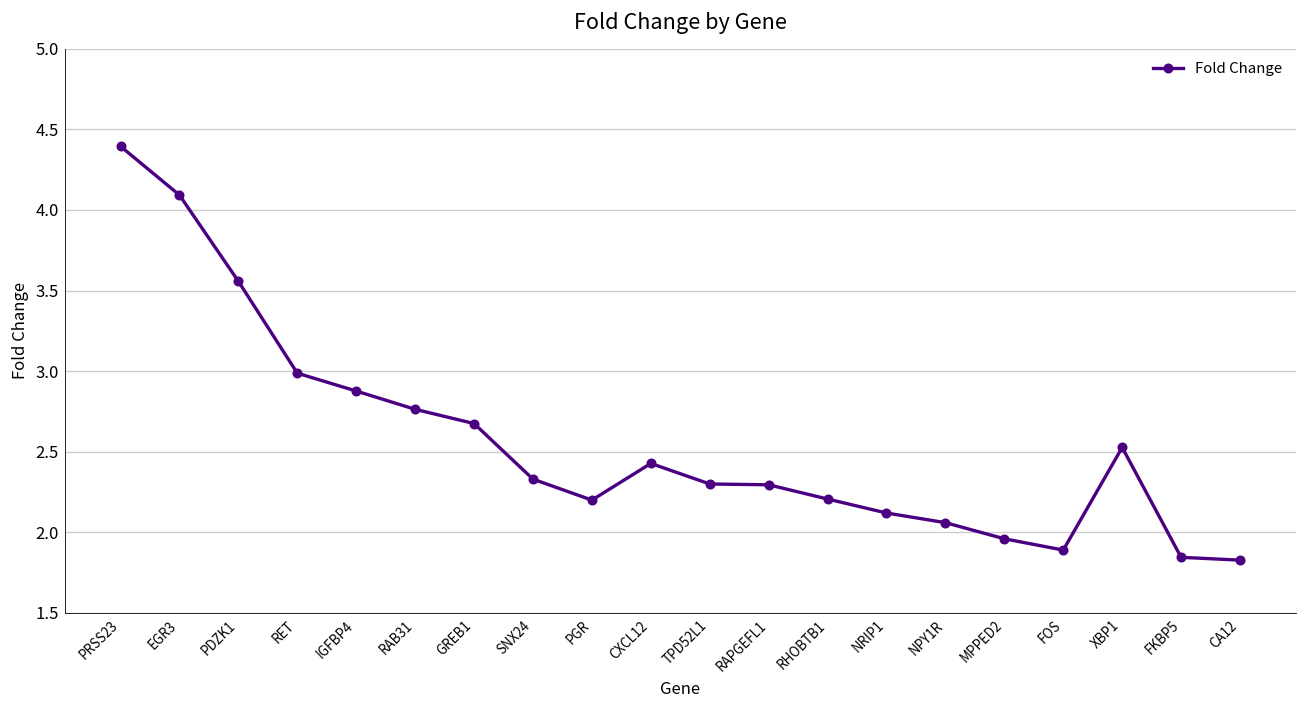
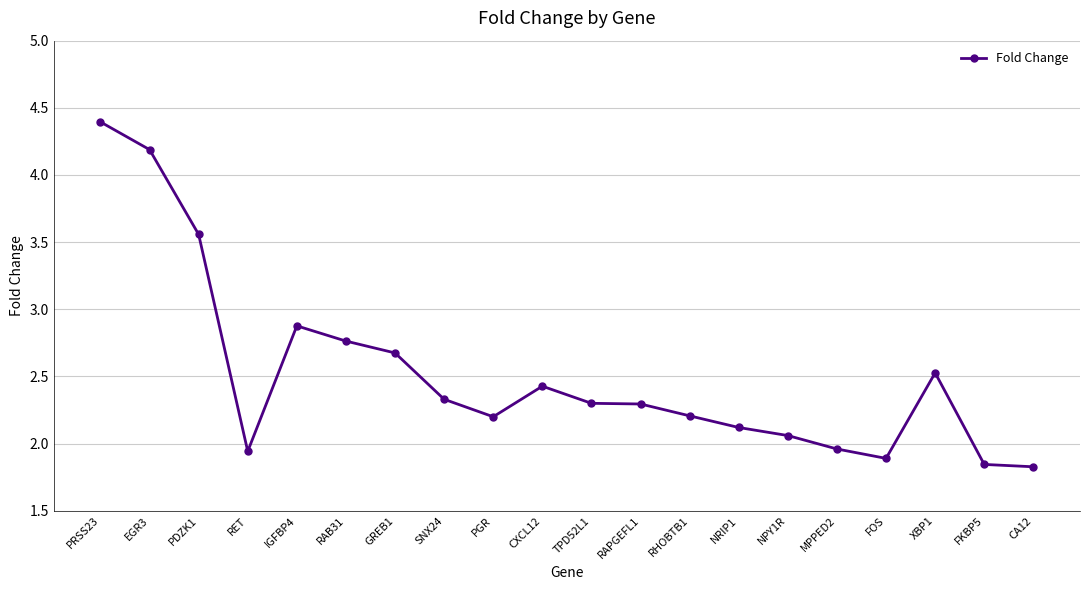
  {
    "PRSS23": 4.40,
-   "EGR3": 4.09,
+   "EGR3": 4.19,
    "PDZK1": 3.56,
-   "RET": 2.99,
+   "RET": 1.94,
    "IGFBP4": 2.88,
    "RAB31": 2.76,
    "GREB1": 2.68,
    "SNX24": 2.33,
    "PGR": 2.20,
    "CXCL12": 2.43,
    "TPD52L1": 2.30,
    "RAPGEFL1": 2.30,
    "RHOBTB1": 2.21,
    "NRIP1": 2.12,
    "NPY1R": 2.06,
    "MPPED2": 1.96,
    "FOS": 1.89,
    "XBP1": 2.53,
    "FKBP5": 1.85,
    "CA12": 1.83
  }
